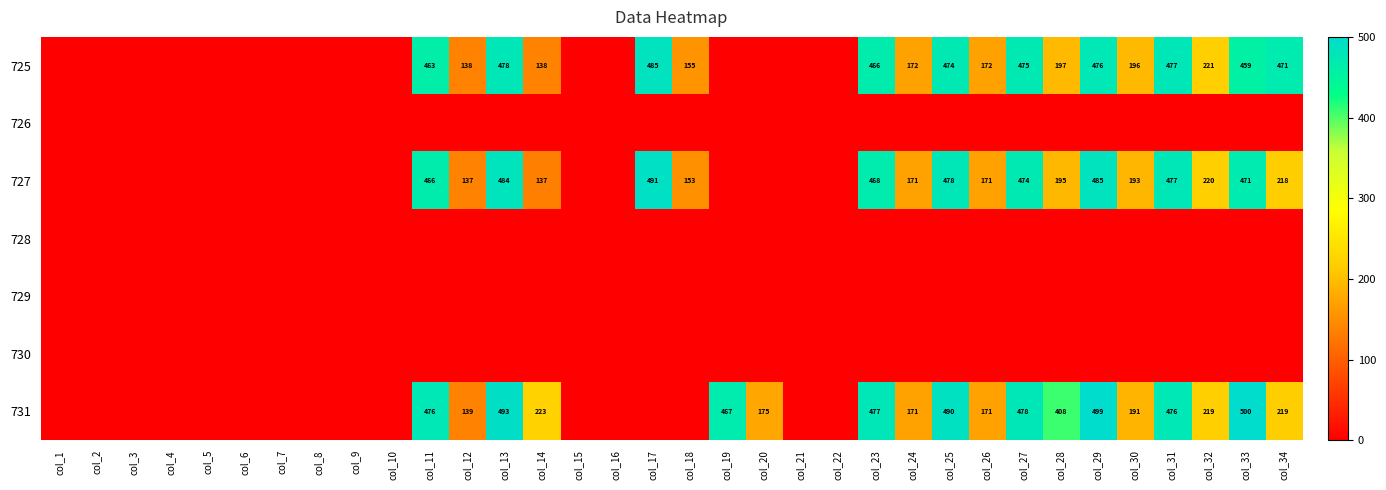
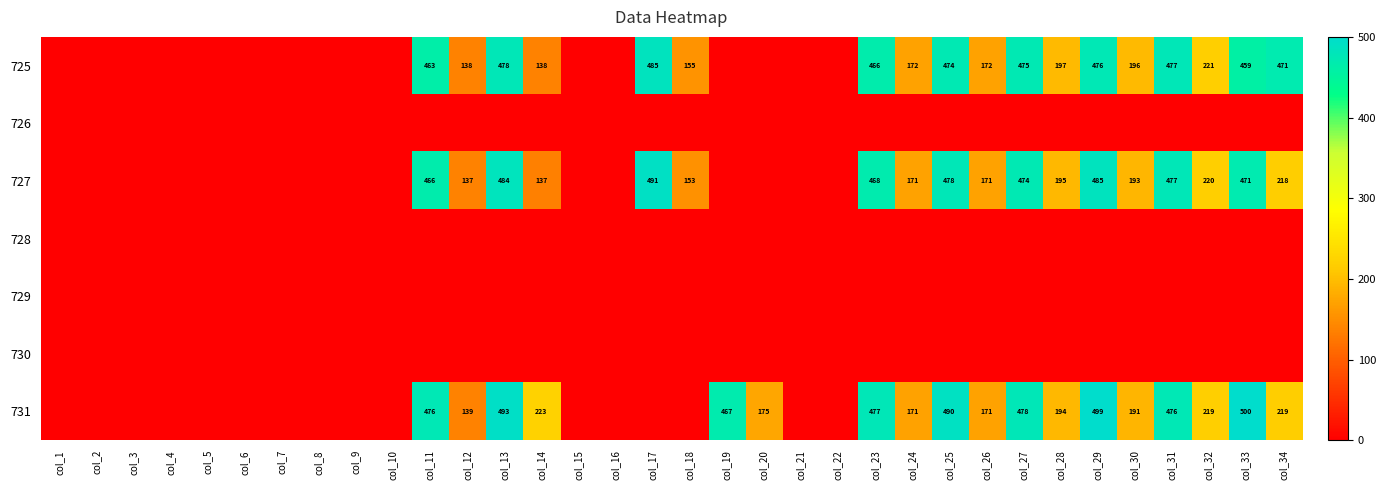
  {
    "725": {
      "col_11": 463,
      "col_12": 138,
      "col_13": 478,
      "col_14": 138,
      "col_17": 485,
      "col_18": 155,
      "col_23": 466,
      "col_24": 172,
      "col_25": 474,
      "col_26": 172,
      "col_27": 475,
      "col_28": 197,
      "col_29": 476,
      "col_30": 196,
      "col_31": 477,
      "col_32": 221,
      "col_33": 459,
      "col_34": 471
    },
    "727": {
      "col_11": 466,
      "col_12": 137,
      "col_13": 484,
      "col_14": 137,
      "col_17": 491,
      "col_18": 153,
      "col_23": 468,
      "col_24": 171,
      "col_25": 478,
      "col_26": 171,
      "col_27": 474,
      "col_28": 195,
      "col_29": 485,
      "col_30": 193,
      "col_31": 477,
      "col_32": 220,
      "col_33": 471,
      "col_34": 218
    },
    "731": {
      "col_11": 476,
      "col_12": 139,
      "col_13": 493,
      "col_14": 223,
      "col_19": 467,
      "col_20": 175,
      "col_23": 477,
      "col_24": 171,
      "col_25": 490,
      "col_26": 171,
      "col_27": 478,
-     "col_28": 408,
+     "col_28": 194,
      "col_29": 499,
      "col_30": 191,
      "col_31": 476,
      "col_32": 219,
      "col_33": 500,
      "col_34": 219
    }
  }
